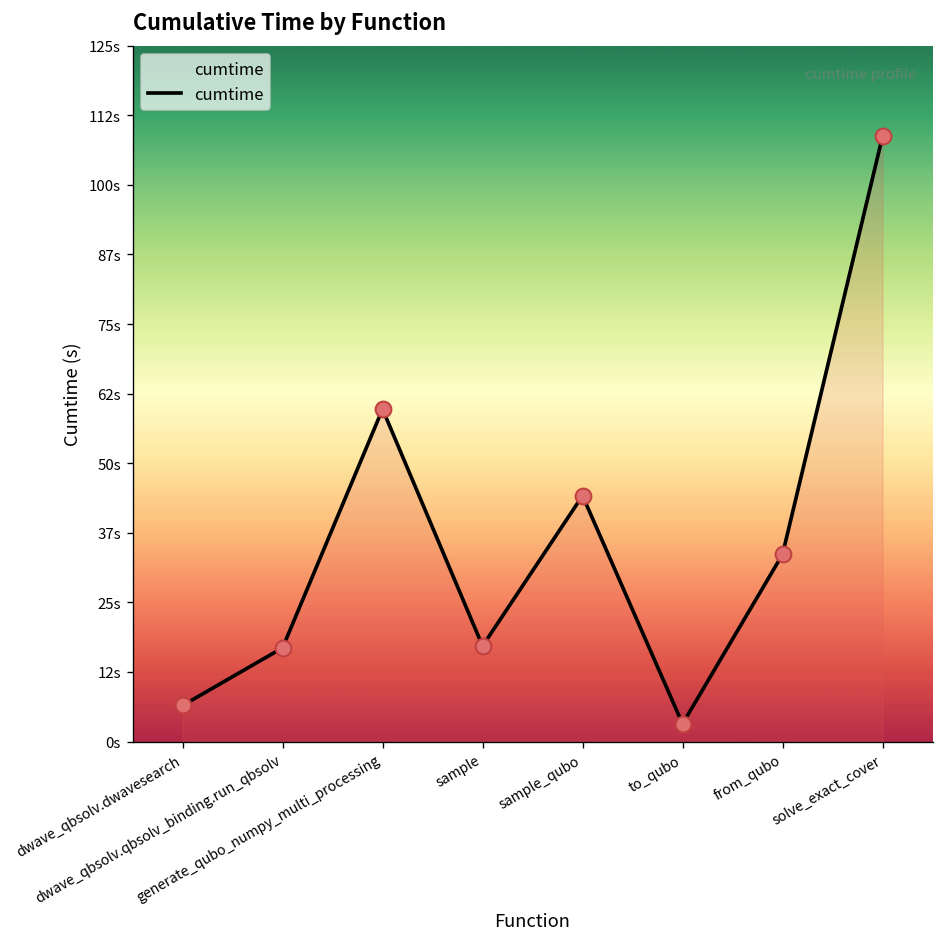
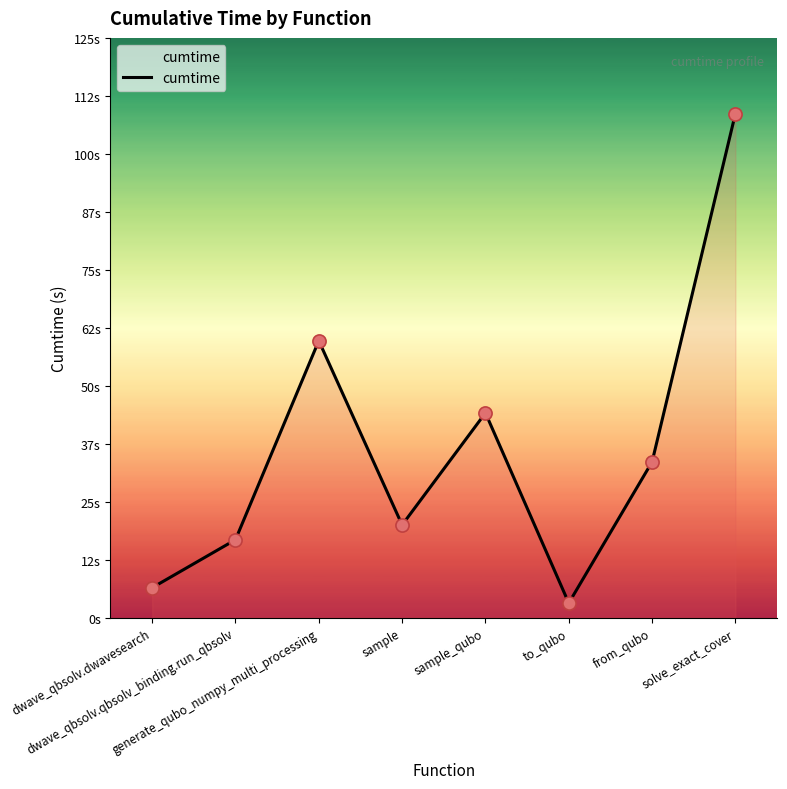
  {
    "dwave_qbsolv.dwavesearch": "6s",
    "dwave_qbsolv.qbsolv_binding.run_qbsolv": "17s",
    "generate_qubo_numpy_multi_processing": "60s",
-   "sample": "17s",
+   "sample": "20s",
    "sample_qubo": "44s",
    "to_qubo": "3s",
    "from_qubo": "34s",
    "solve_exact_cover": "108s"
  }
